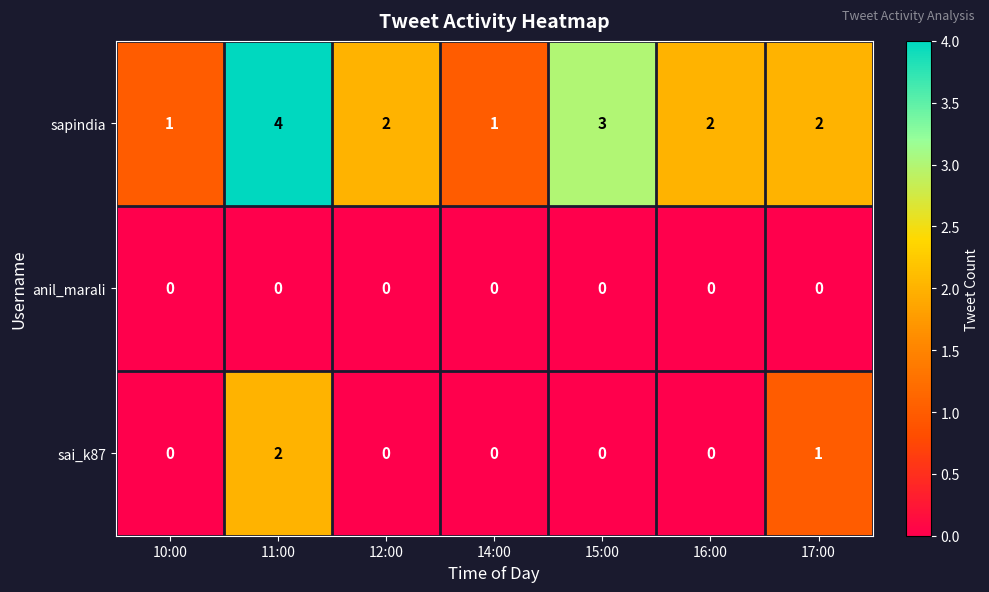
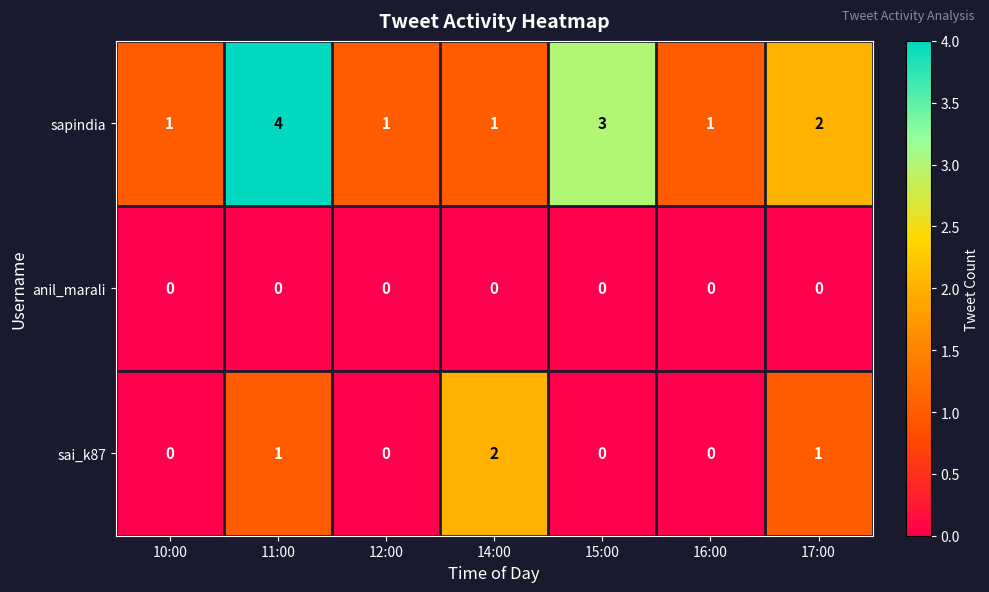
  {
    "sapindia": {
      "10:00": 1,
      "11:00": 4,
-     "12:00": 2,
+     "12:00": 1,
      "14:00": 1,
      "15:00": 3,
-     "16:00": 2,
+     "16:00": 1,
      "17:00": 2
    },
    "anil_marali": {
      "10:00": 0,
      "11:00": 0,
      "12:00": 0,
      "14:00": 0,
      "15:00": 0,
      "16:00": 0,
      "17:00": 0
    },
    "sai_k87": {
      "10:00": 0,
-     "11:00": 2,
+     "11:00": 1,
      "12:00": 0,
-     "14:00": 0,
+     "14:00": 2,
      "15:00": 0,
      "16:00": 0,
      "17:00": 1
    }
  }
